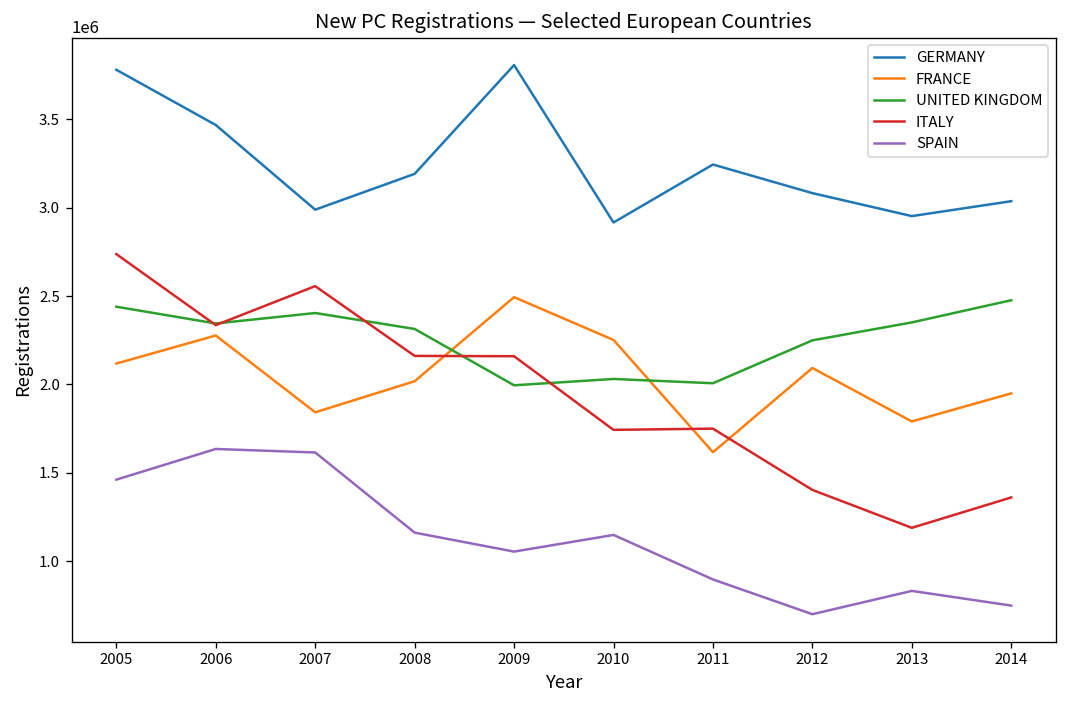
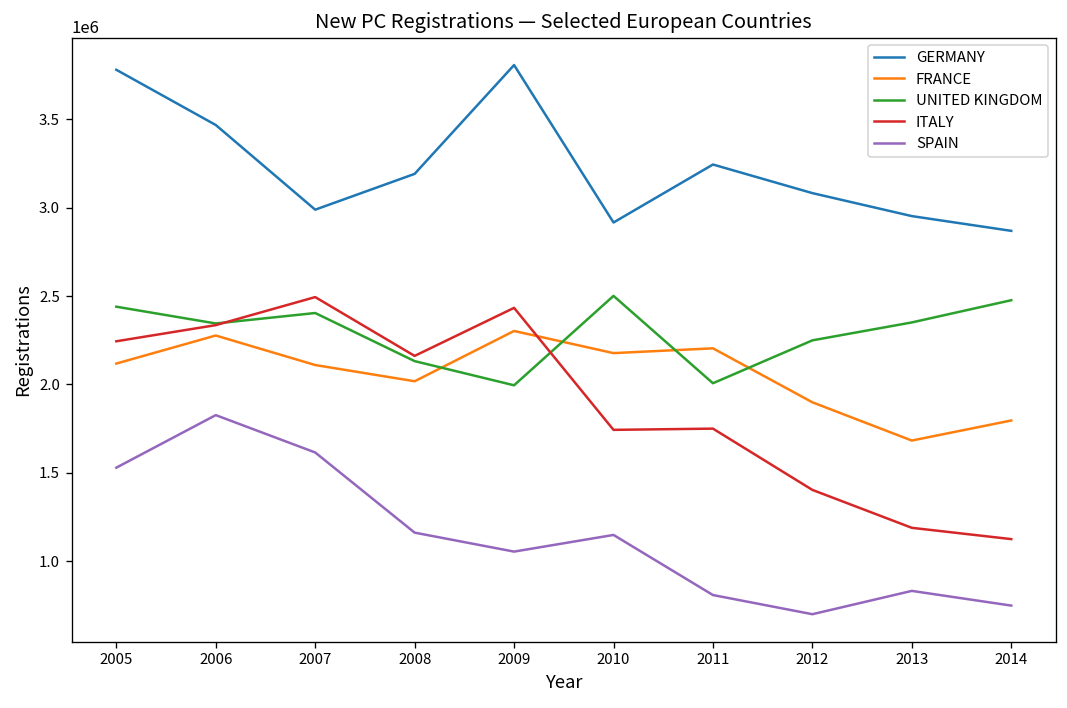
  {
    "GERMANY": {
      "2005": 3780000,
      "2006": 3470000,
      "2007": 2990000,
      "2008": 3190000,
      "2009": 3810000,
      "2010": 2920000,
      "2011": 3240000,
      "2012": 3080000,
      "2013": 2950000,
-     "2014": 3040000
+     "2014": 2870000
    },
    "FRANCE": {
      "2005": 2120000,
      "2006": 2280000,
-     "2007": 1840000,
+     "2007": 2110000,
      "2008": 2020000,
-     "2009": 2490000,
-     "2010": 2250000,
-     "2011": 1620000,
-     "2012": 2090000,
-     "2013": 1790000,
-     "2014": 1950000
+     "2009": 2300000,
+     "2010": 2180000,
+     "2011": 2200000,
+     "2012": 1900000,
+     "2013": 1680000,
+     "2014": 1800000
    },
    "UNITED KINGDOM": {
      "2005": 2440000,
      "2007": 2400000,
-     "2008": 2310000,
+     "2008": 2130000,
      "2009": 1990000,
-     "2010": 2030000,
+     "2010": 2500000,
      "2011": 2010000,
      "2012": 2250000,
      "2013": 2350000,
      "2014": 2480000
    },
    "ITALY": {
-     "2005": 2740000,
-     "2007": 2560000,
+     "2005": 2240000,
+     "2007": 2490000,
      "2008": 2160000,
-     "2009": 2160000,
+     "2009": 2430000,
      "2010": 1740000,
      "2011": 1750000,
      "2012": 1400000,
      "2013": 1190000,
-     "2014": 1360000
+     "2014": 1120000
    },
    "SPAIN": {
-     "2005": 1460000,
-     "2006": 1630000,
+     "2005": 1530000,
+     "2006": 1830000,
      "2007": 1610000,
      "2008": 1160000,
      "2009": 1050000,
      "2010": 1150000,
-     "2011": 900000,
+     "2011": 810000,
      "2012": 700000,
      "2013": 830000,
      "2014": 750000
    }
  }
